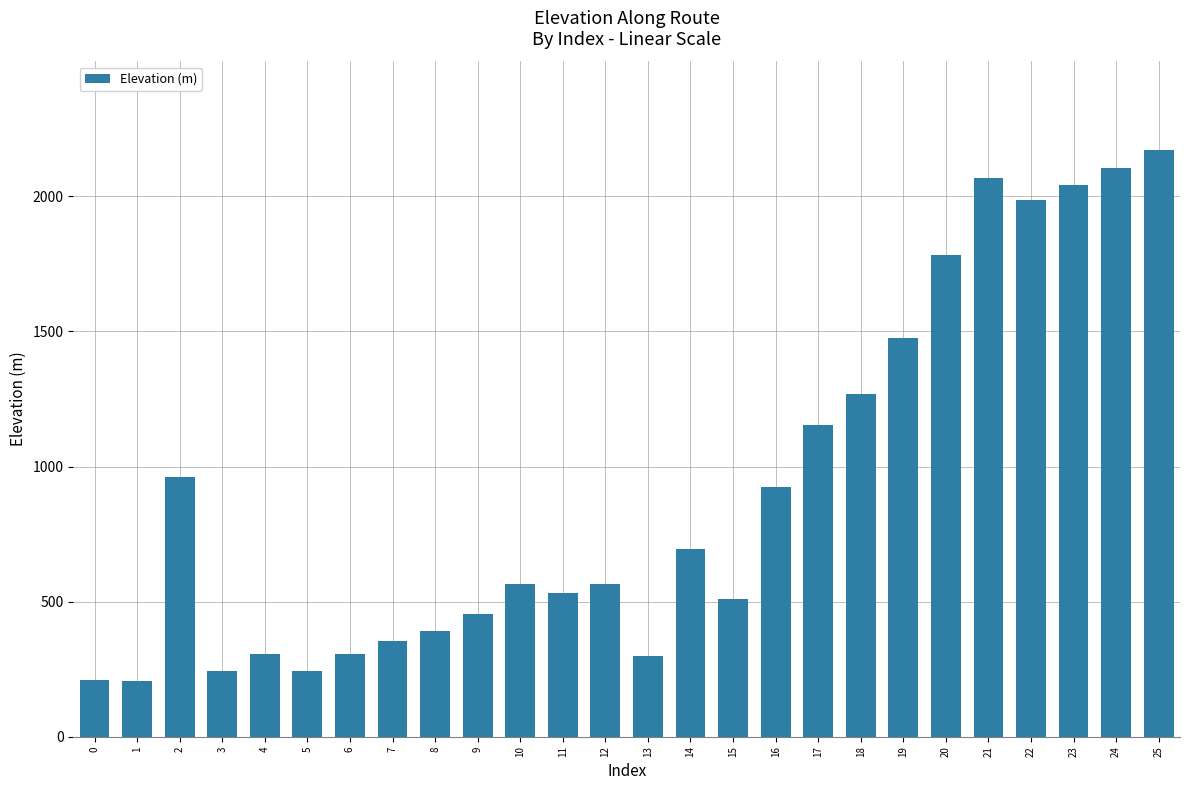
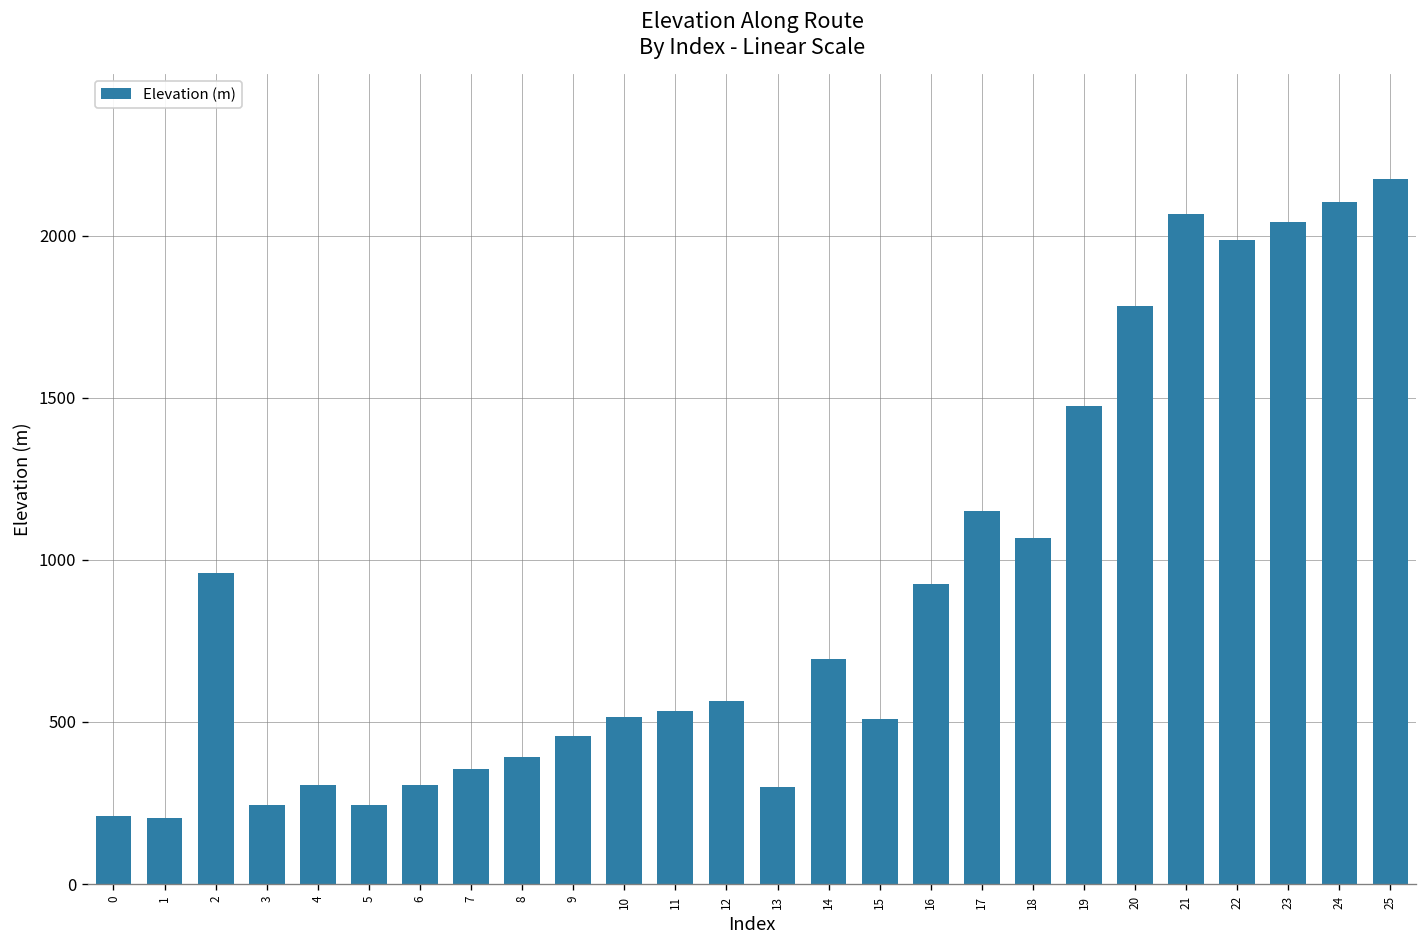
  {
    "0": 210,
    "1": 210,
    "2": 960,
    "3": 250,
    "4": 310,
    "5": 240,
    "6": 310,
    "7": 360,
    "8": 390,
    "9": 460,
-   "10": 570,
+   "10": 520,
    "11": 530,
    "12": 560,
    "13": 300,
    "14": 700,
    "15": 510,
    "16": 930,
    "17": 1150,
-   "18": 1270,
+   "18": 1070,
    "19": 1470,
    "20": 1780,
    "21": 2070,
    "22": 1990,
    "23": 2040,
    "24": 2110,
    "25": 2170
  }
